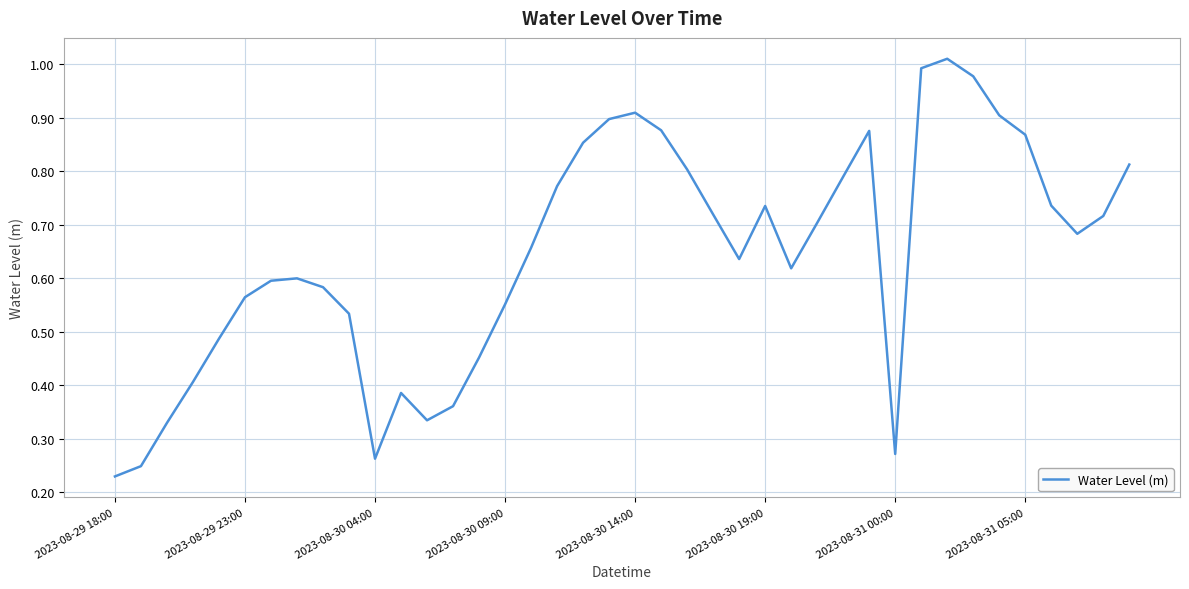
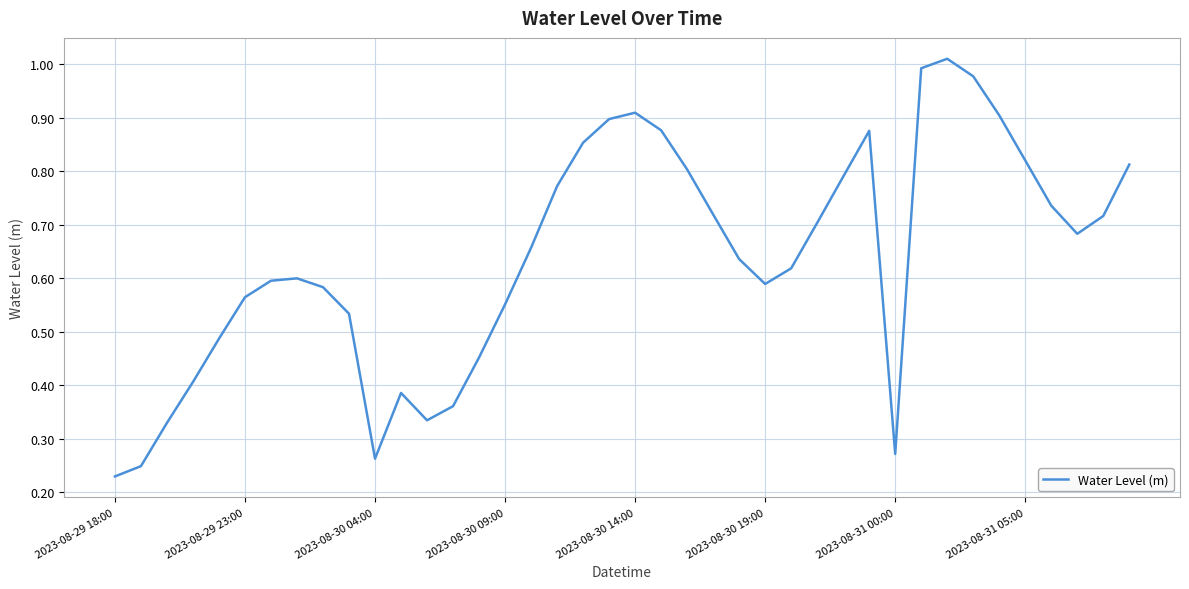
  {
    "2023-08-29 18:00": 0.23,
    "2023-08-29 23:00": 0.56,
    "2023-08-30 04:00": 0.26,
    "2023-08-30 09:00": 0.55,
    "2023-08-30 14:00": 0.91,
-   "2023-08-30 19:00": 0.73,
+   "2023-08-30 19:00": 0.59,
    "2023-08-31 00:00": 0.27,
-   "2023-08-31 05:00": 0.87
+   "2023-08-31 05:00": 0.82
  }
